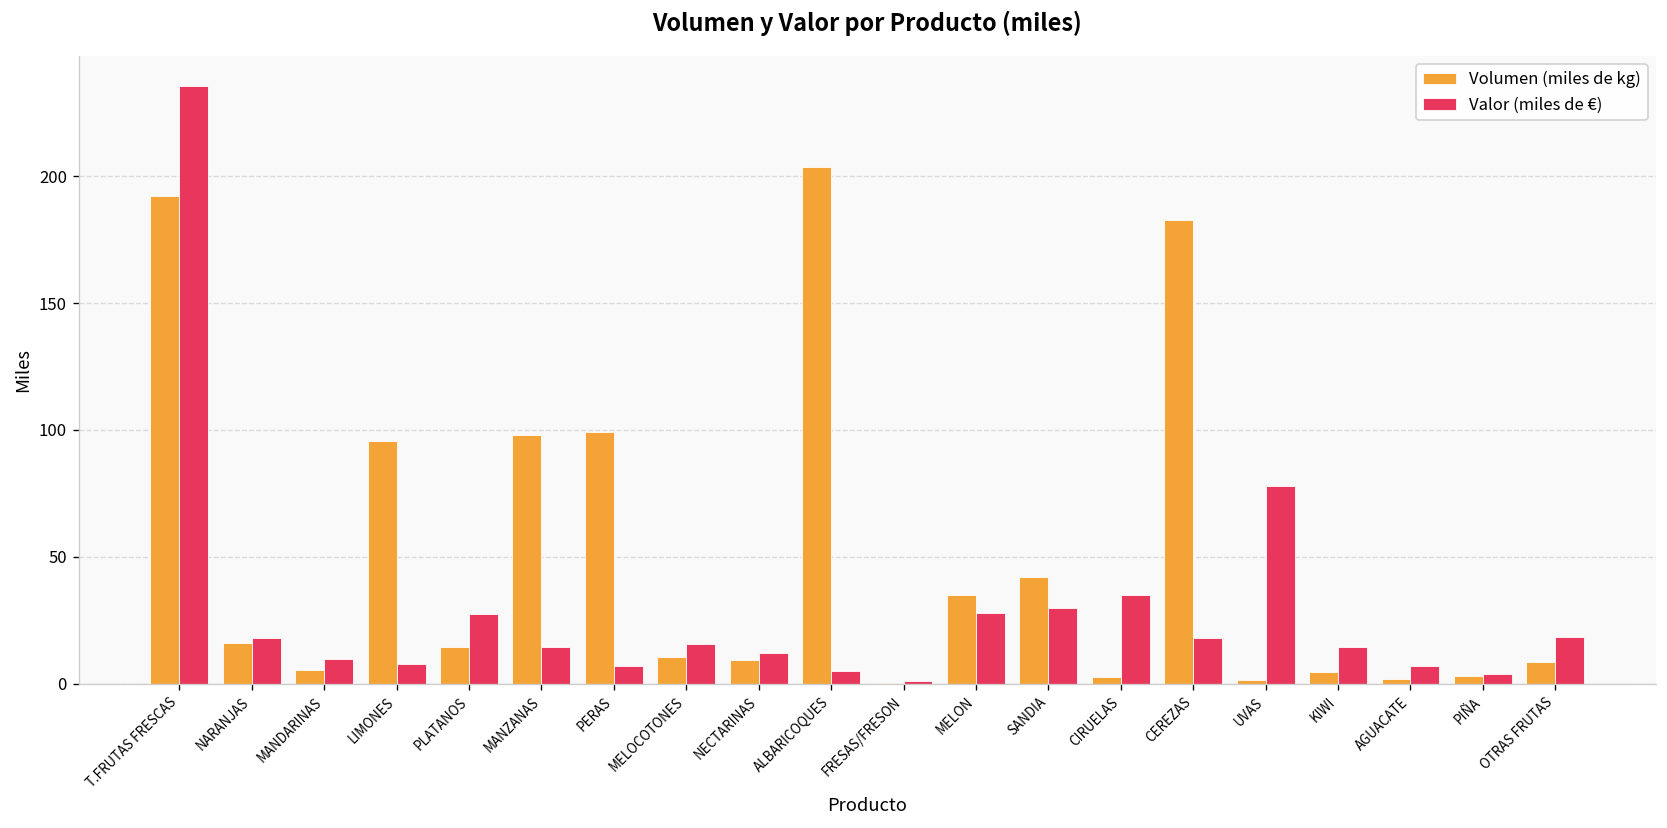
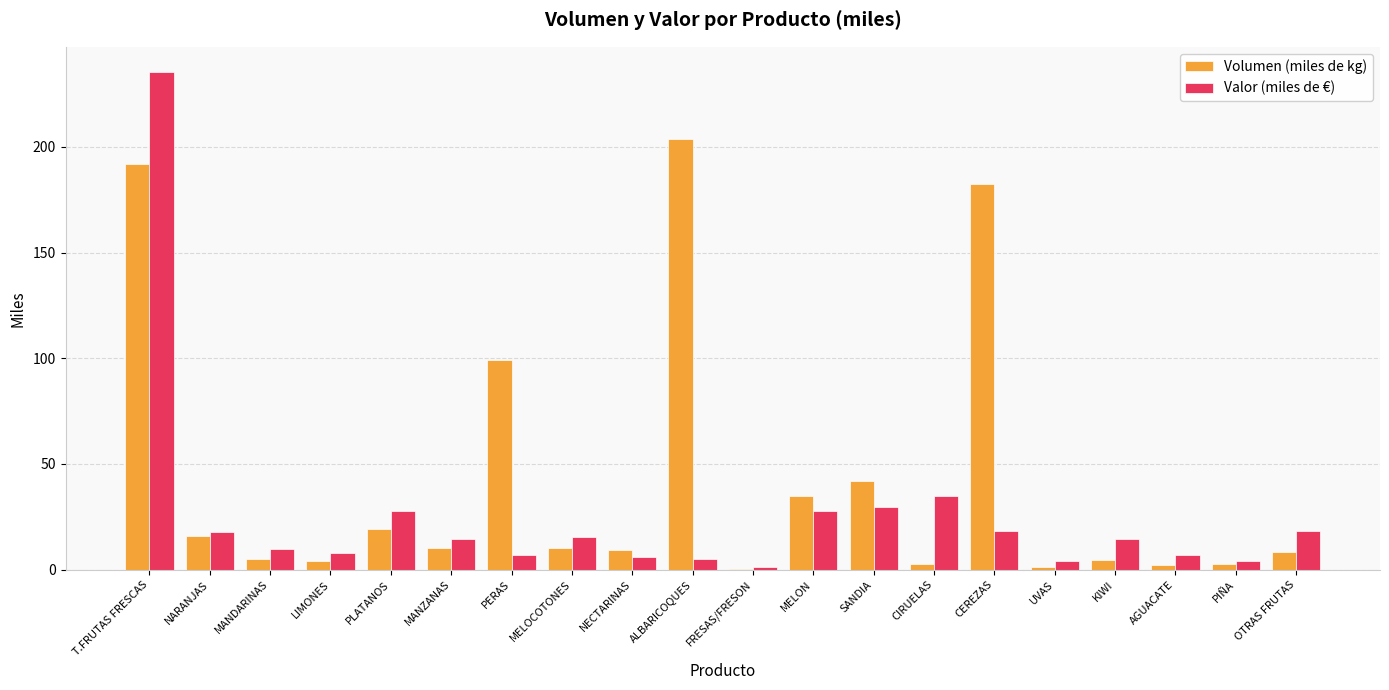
  {
    "Volumen (miles de kg)": {
      "T.FRUTAS FRESCAS": 192,
      "NARANJAS": 16,
      "MANDARINAS": 5,
-     "LIMONES": 96,
-     "PLATANOS": 14,
-     "MANZANAS": 98,
+     "LIMONES": 4,
+     "PLATANOS": 19,
+     "MANZANAS": 10,
      "PERAS": 99,
      "MELOCOTONES": 10,
      "NECTARINAS": 9,
      "ALBARICOQUES": 204,
      "MELON": 35,
      "SANDIA": 42,
      "CIRUELAS": 3,
      "CEREZAS": 183,
      "UVAS": 1,
      "KIWI": 4,
      "AGUACATE": 2,
      "PIÑA": 3,
      "OTRAS FRUTAS": 8
    },
    "Valor (miles de €)": {
      "T.FRUTAS FRESCAS": 236,
      "NARANJAS": 18,
      "MANDARINAS": 10,
      "LIMONES": 8,
      "PLATANOS": 28,
      "MANZANAS": 14,
      "PERAS": 7,
      "MELOCOTONES": 16,
-     "NECTARINAS": 12,
+     "NECTARINAS": 6,
      "ALBARICOQUES": 5,
      "MELON": 28,
      "SANDIA": 30,
      "CIRUELAS": 35,
      "CEREZAS": 18,
-     "UVAS": 78,
+     "UVAS": 4,
      "KIWI": 14,
      "AGUACATE": 7,
      "PIÑA": 4,
      "OTRAS FRUTAS": 18
    }
  }
